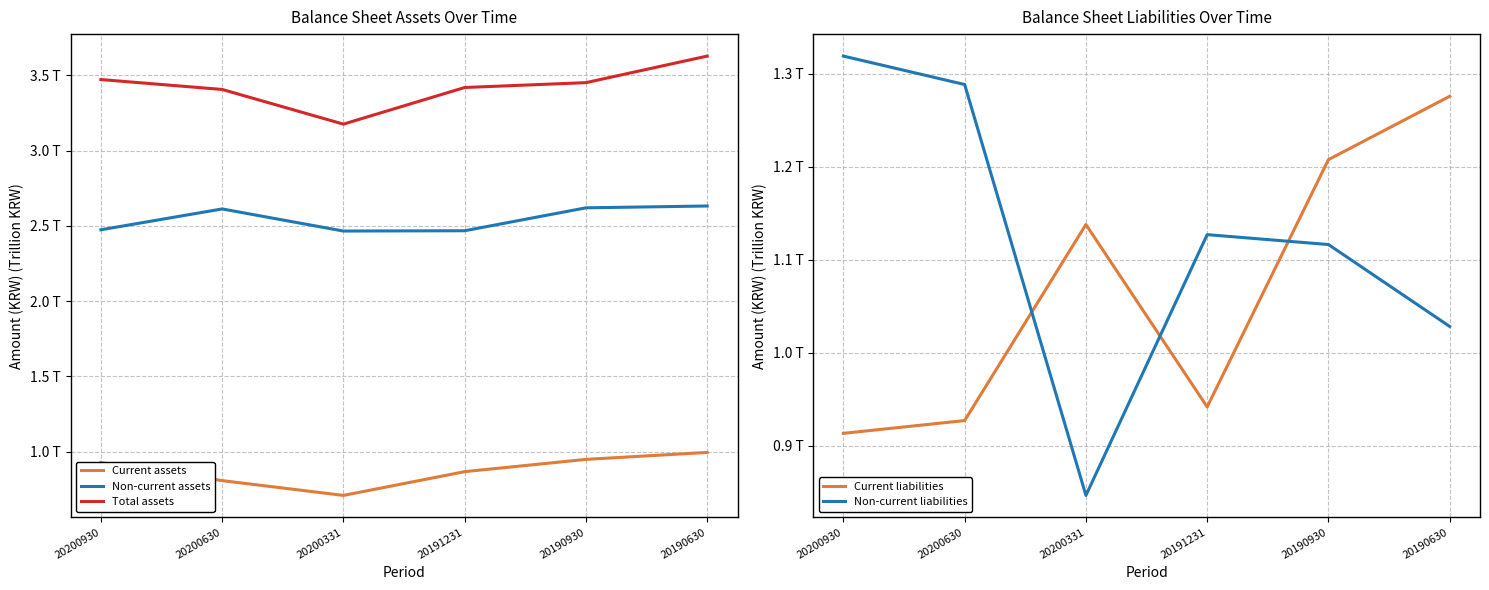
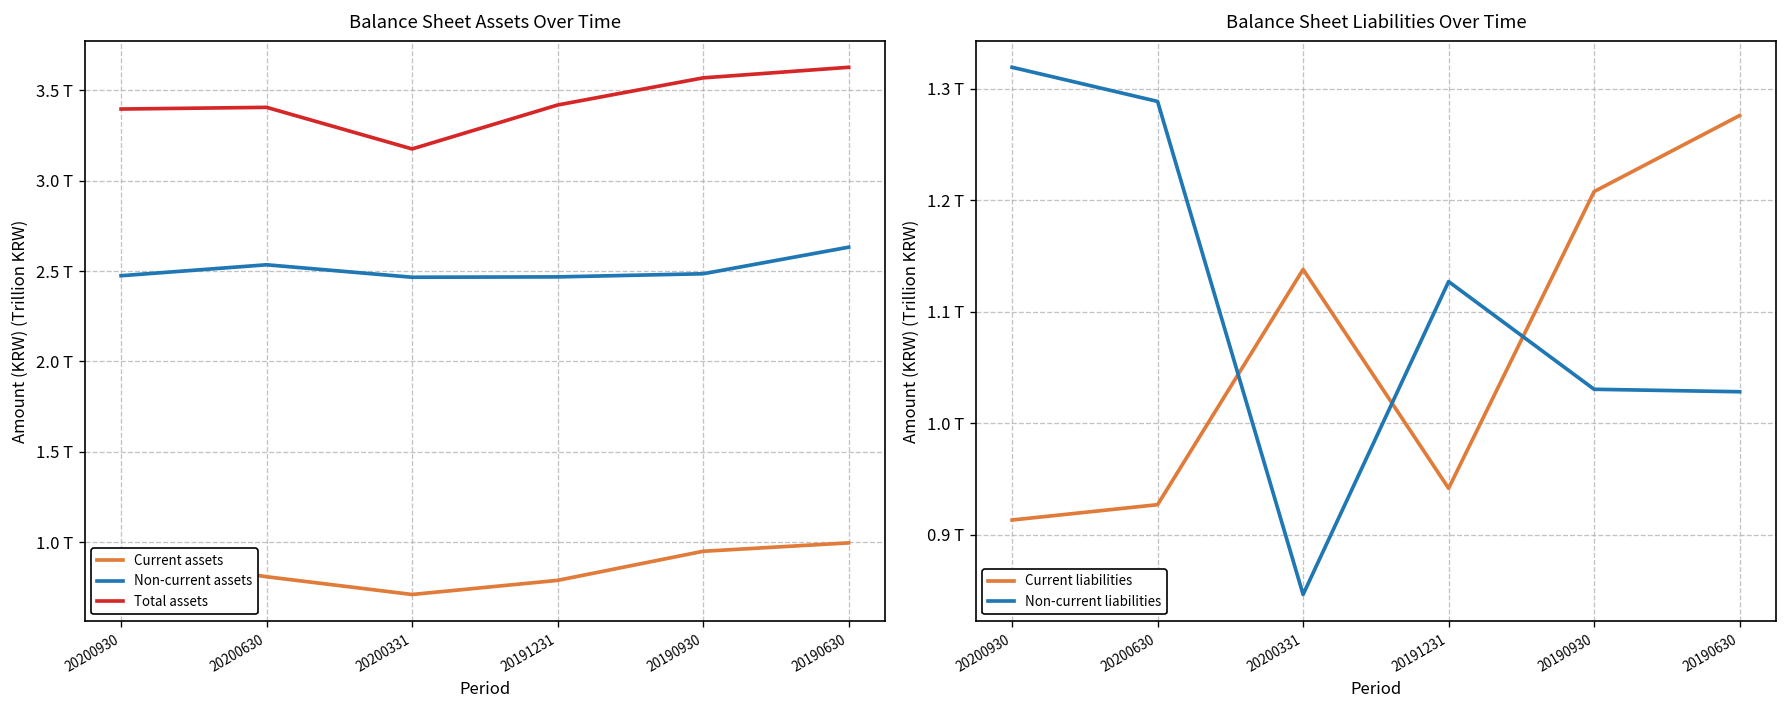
  {
    "Balance Sheet Assets Over Time": {
      "Current assets": {
        "20200630": "0.81 T",
        "20200331": "0.71 T",
-       "20191231": "0.87 T",
+       "20191231": "0.79 T",
        "20190930": "0.95 T",
        "20190630": "1.00 T"
      },
      "Non-current assets": {
        "20200930": "2.47 T",
-       "20200630": "2.61 T",
+       "20200630": "2.54 T",
        "20200331": "2.47 T",
        "20191231": "2.47 T",
-       "20190930": "2.62 T",
+       "20190930": "2.49 T",
        "20190630": "2.63 T"
      },
      "Total assets": {
-       "20200930": "3.47 T",
+       "20200930": "3.40 T",
        "20200630": "3.41 T",
        "20200331": "3.18 T",
        "20191231": "3.42 T",
-       "20190930": "3.45 T",
+       "20190930": "3.57 T",
        "20190630": "3.63 T"
      }
    },
    "Balance Sheet Liabilities Over Time": {
      "Current liabilities": {
        "20200930": "0.91 T",
        "20200630": "0.93 T",
        "20200331": "1.14 T",
        "20191231": "0.94 T",
        "20190930": "1.21 T",
        "20190630": "1.28 T"
      },
      "Non-current liabilities": {
        "20200930": "1.32 T",
        "20200630": "1.29 T",
        "20200331": "0.85 T",
        "20191231": "1.13 T",
-       "20190930": "1.12 T",
+       "20190930": "1.03 T",
        "20190630": "1.03 T"
      }
    }
  }
